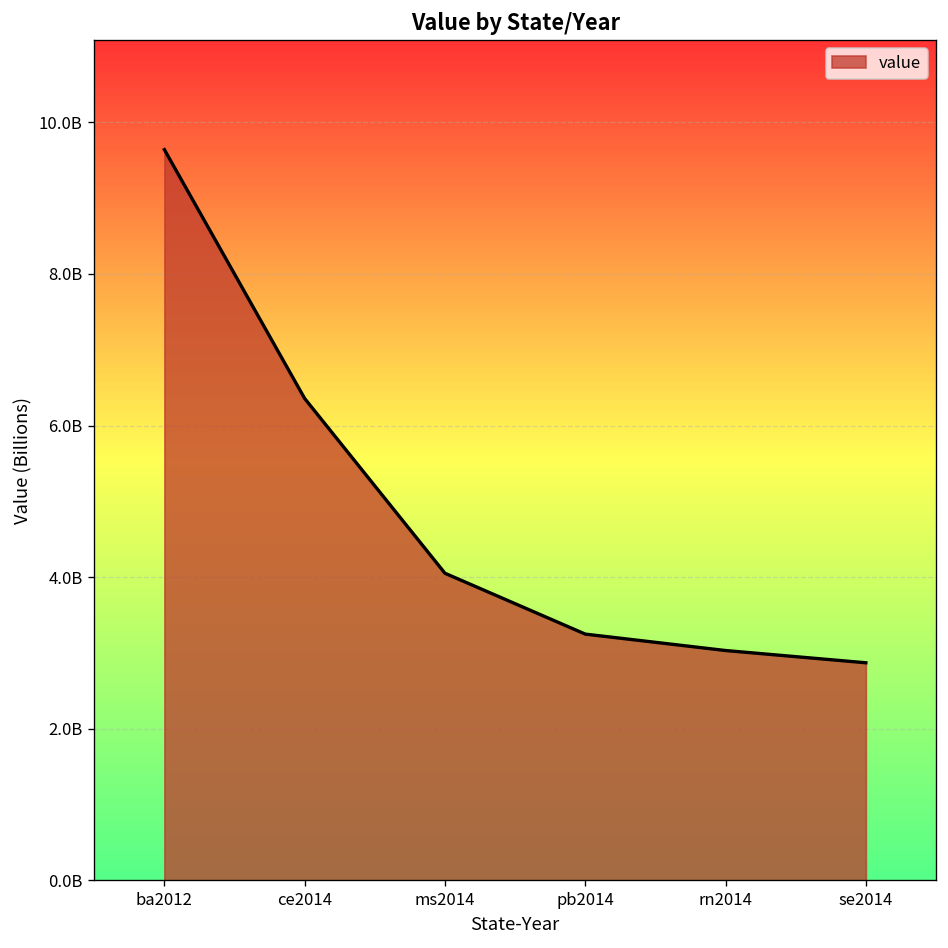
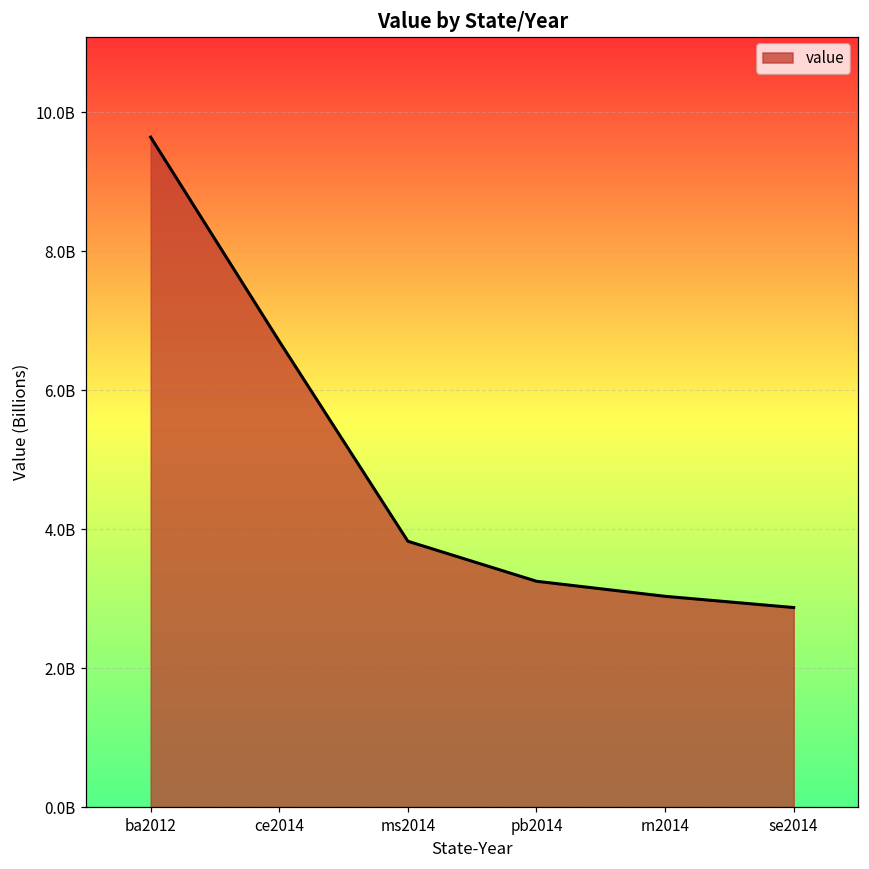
  {
    "ba2012": 9600000000,
-   "ce2014": 6400000000,
-   "ms2014": 4100000000,
+   "ce2014": 6700000000,
+   "ms2014": 3800000000,
    "pb2014": 3200000000,
    "rn2014": 3000000000,
    "se2014": 2900000000
  }
